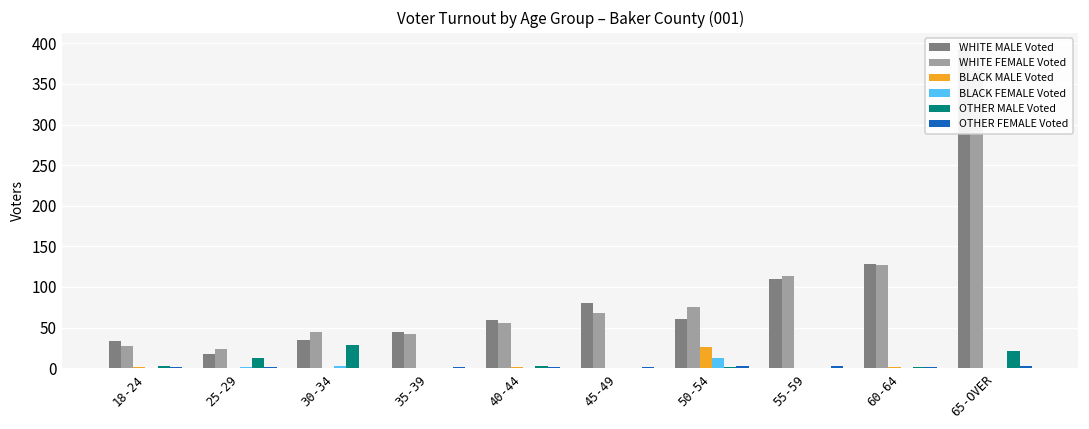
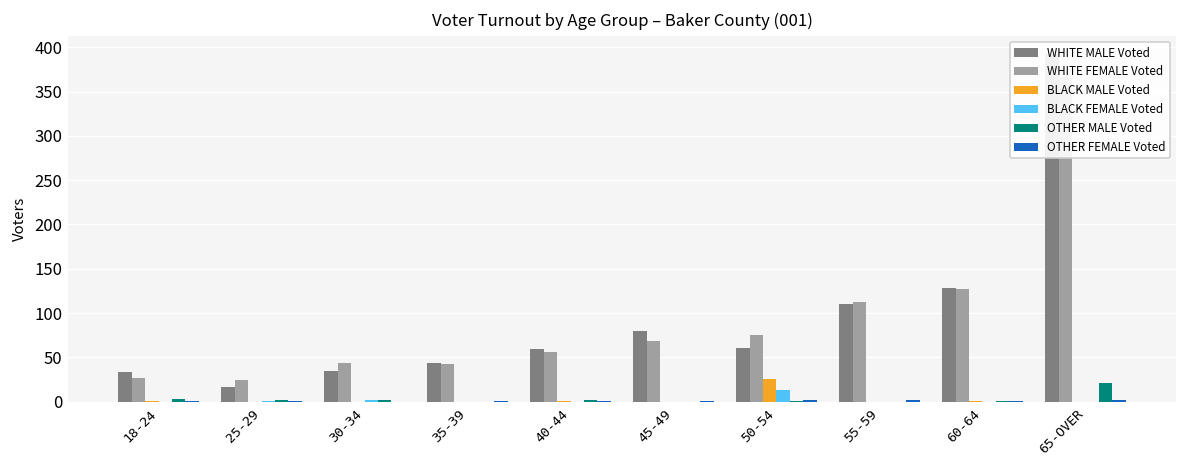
  {
    "BLACK MALE Voted": {
      "25-29": 0,
      "30-34": 0,
      "35-39": 0,
      "45-49": 0,
      "50-54": 30,
      "55-59": 0,
      "65-OVER": 0
    },
    "BLACK FEMALE Voted": {
      "18-24": 0,
      "35-39": 0,
      "40-44": 0,
      "45-49": 0,
      "50-54": 10,
      "55-59": 0,
      "60-64": 0,
      "65-OVER": 0
    },
    "OTHER MALE Voted": {
-     "25-29": 10,
-     "30-34": 30,
+     "25-29": 0,
+     "30-34": 0,
      "35-39": 0,
      "45-49": 0,
      "55-59": 0,
      "65-OVER": 20
    },
    "OTHER FEMALE Voted": {
      "30-34": 0
    }
  }
